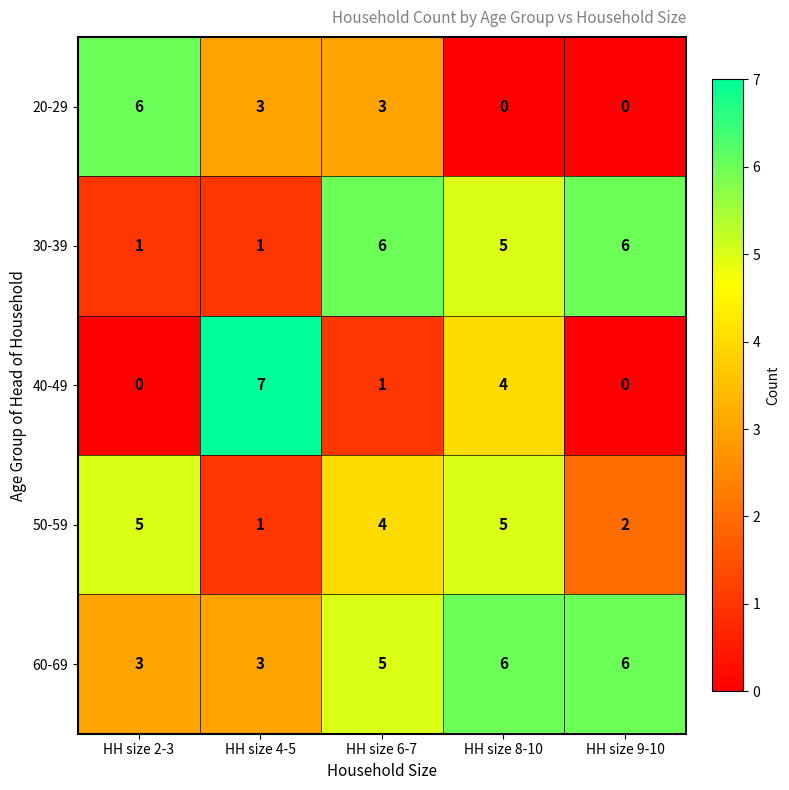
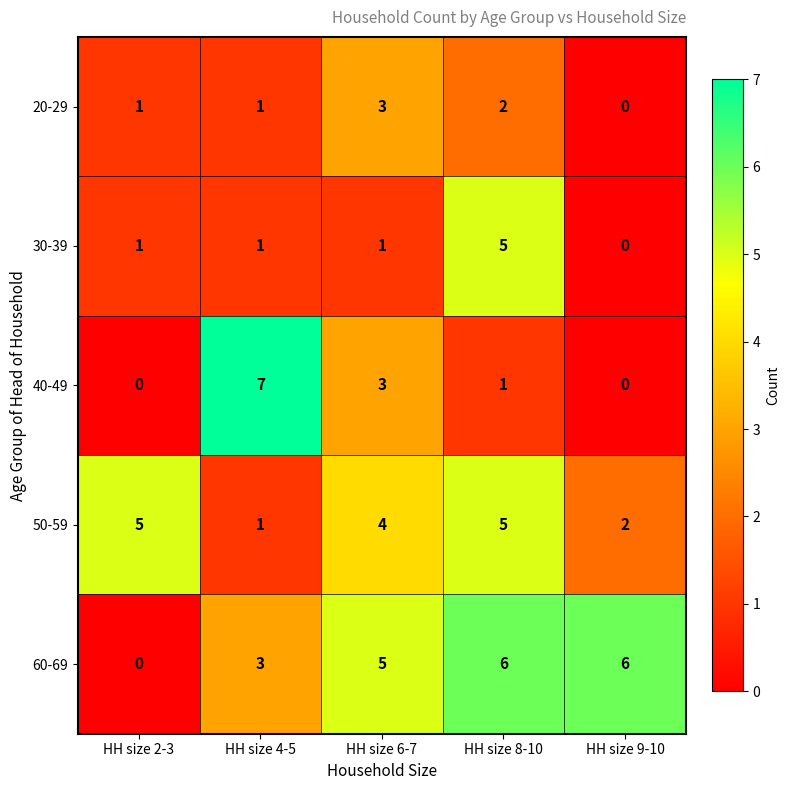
  {
    "20-29": {
-     "HH size 2-3": 6,
-     "HH size 4-5": 3,
+     "HH size 2-3": 1,
+     "HH size 4-5": 1,
      "HH size 6-7": 3,
-     "HH size 8-10": 0,
+     "HH size 8-10": 2,
      "HH size 9-10": 0
    },
    "30-39": {
      "HH size 2-3": 1,
      "HH size 4-5": 1,
-     "HH size 6-7": 6,
+     "HH size 6-7": 1,
      "HH size 8-10": 5,
-     "HH size 9-10": 6
+     "HH size 9-10": 0
    },
    "40-49": {
      "HH size 2-3": 0,
      "HH size 4-5": 7,
-     "HH size 6-7": 1,
-     "HH size 8-10": 4,
+     "HH size 6-7": 3,
+     "HH size 8-10": 1,
      "HH size 9-10": 0
    },
    "50-59": {
      "HH size 2-3": 5,
      "HH size 4-5": 1,
      "HH size 6-7": 4,
      "HH size 8-10": 5,
      "HH size 9-10": 2
    },
    "60-69": {
-     "HH size 2-3": 3,
+     "HH size 2-3": 0,
      "HH size 4-5": 3,
      "HH size 6-7": 5,
      "HH size 8-10": 6,
      "HH size 9-10": 6
    }
  }
